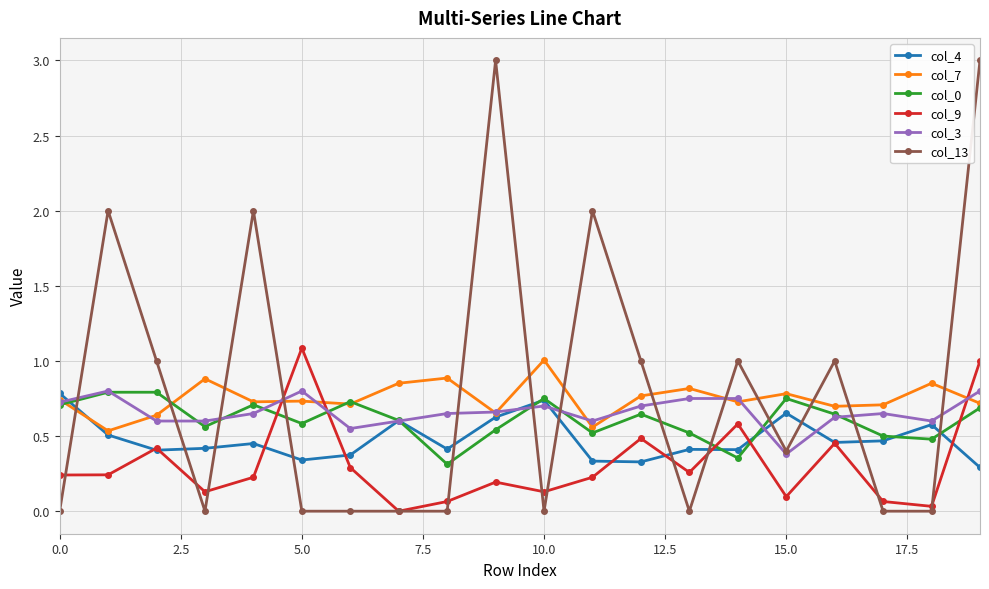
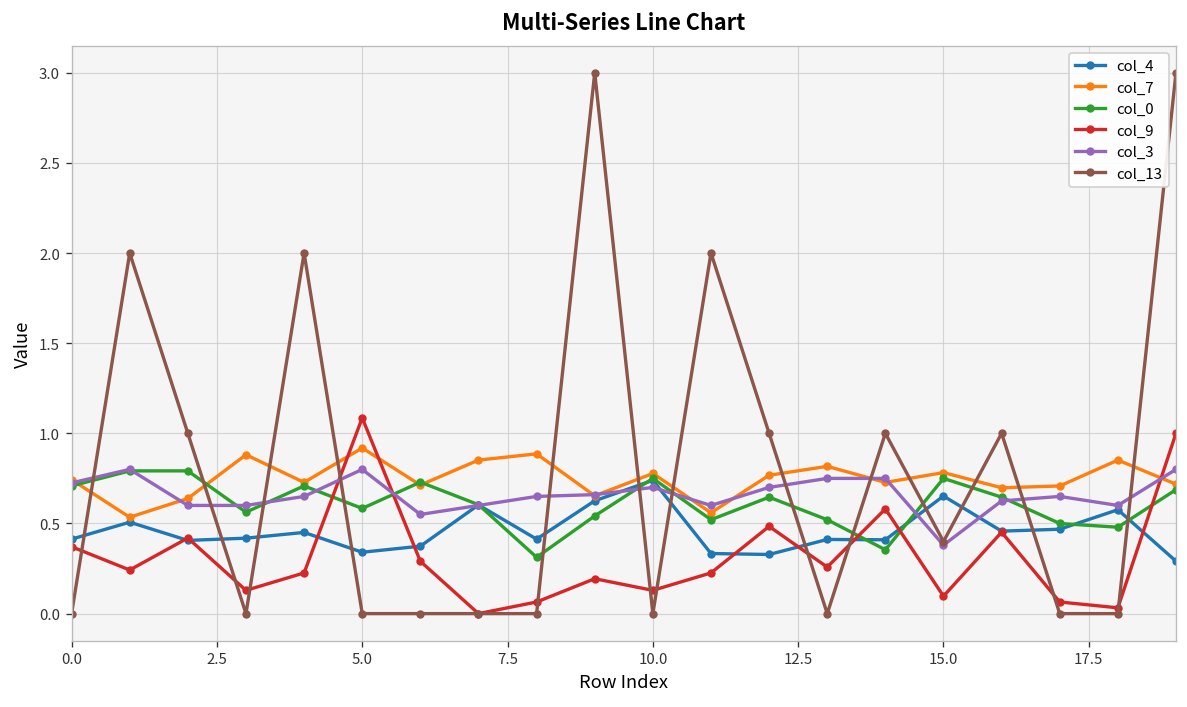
  {
    "col_4": {
-     "0.0": 0.78,
+     "0.0": 0.41,
      "5.0": 0.34,
      "15.0": 0.65
    },
    "col_7": {
      "0.0": 0.74,
-     "5.0": 0.73,
-     "10.0": 1.01,
+     "5.0": 0.92,
+     "10.0": 0.78,
      "15.0": 0.78
    },
    "col_0": {
      "5.0": 0.58,
      "15.0": 0.75
    },
    "col_9": {
-     "0.0": 0.24,
+     "0.0": 0.37,
      "5.0": 1.09,
      "10.0": 0.13,
      "15.0": 0.10
    },
    "col_3": {
      "5.0": 0.80,
      "10.0": 0.70,
      "15.0": 0.38
    },
    "col_13": {
      "0.0": 0.00,
      "5.0": 0.00,
      "10.0": 0.00,
      "15.0": 0.40
    }
  }
